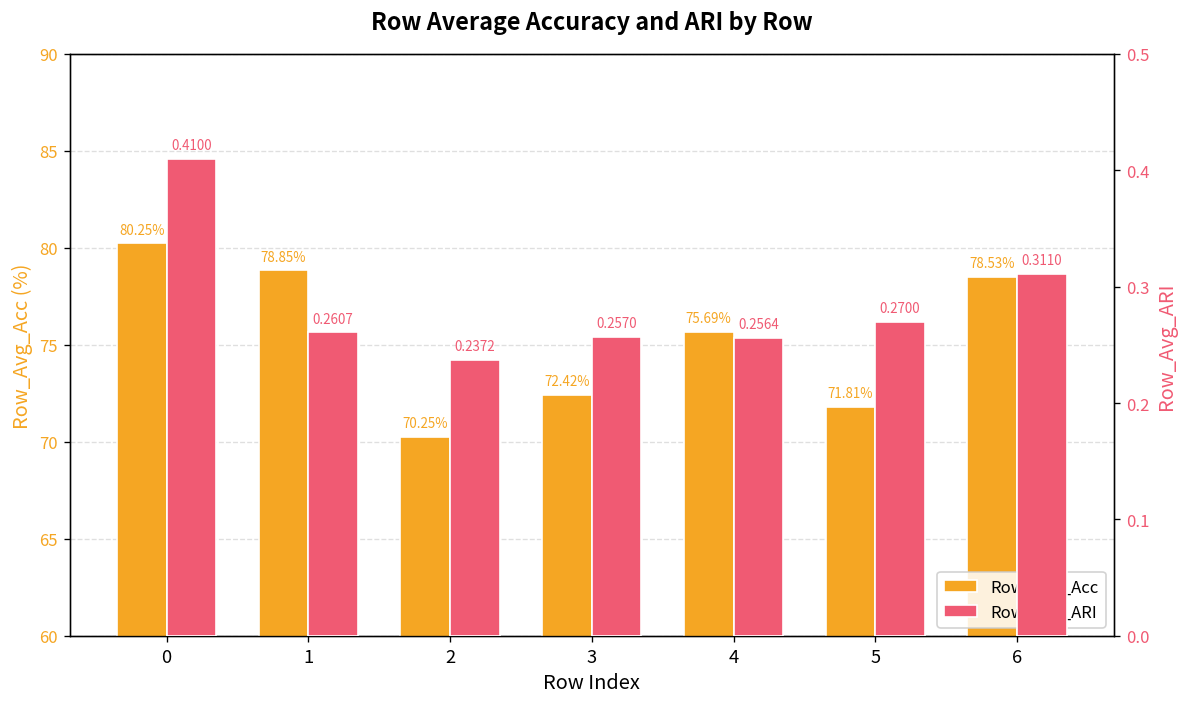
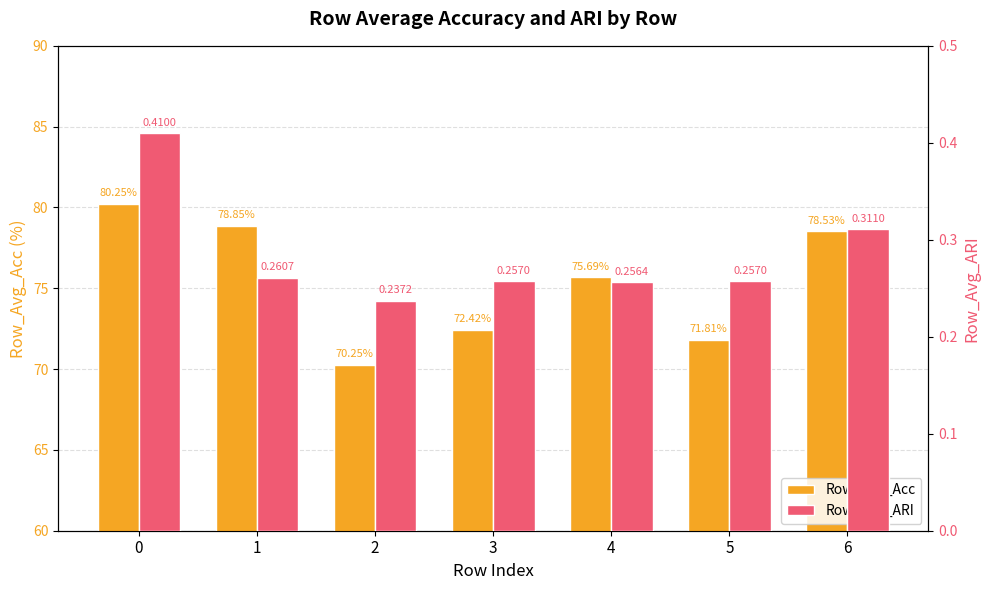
  {
    "Row_Avg_Acc": {
      "0": "80.25%",
      "1": "78.85%",
      "2": "70.25%",
      "3": "72.42%",
      "4": "75.69%",
      "5": "71.81%",
      "6": "78.53%"
    },
    "Row_Avg_ARI": {
      "0": "0.4100",
      "1": "0.2607",
      "2": "0.2372",
      "3": "0.2570",
      "4": "0.2564",
-     "5": "0.2700",
+     "5": "0.2570",
      "6": "0.3110"
    }
  }
